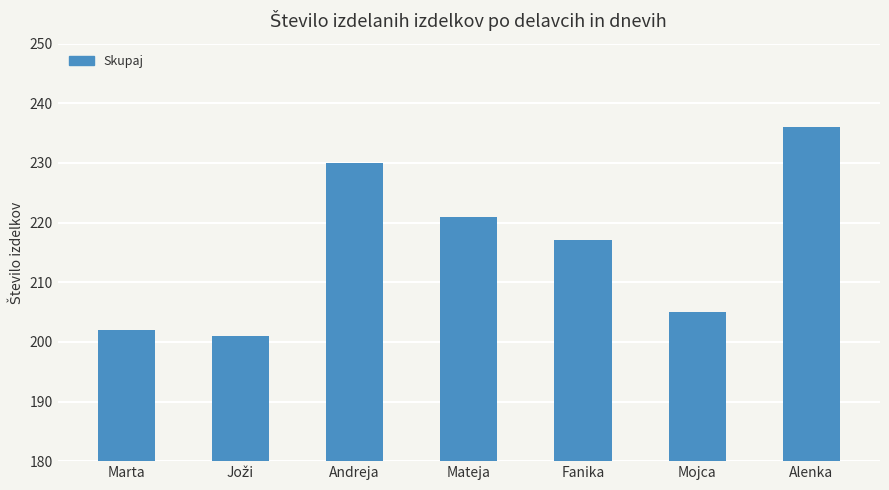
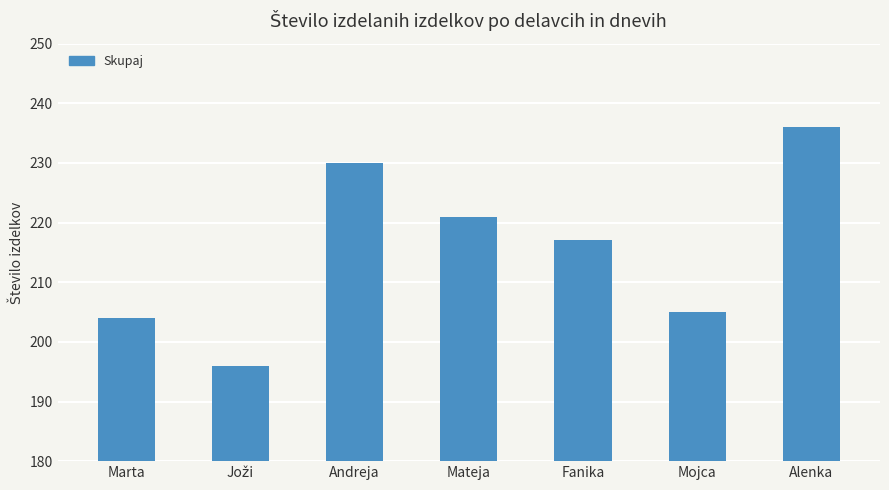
  {
-   "Marta": 202,
-   "Joži": 201,
+   "Marta": 204,
+   "Joži": 196,
    "Andreja": 230,
    "Mateja": 221,
    "Fanika": 217,
    "Mojca": 205,
    "Alenka": 236
  }
